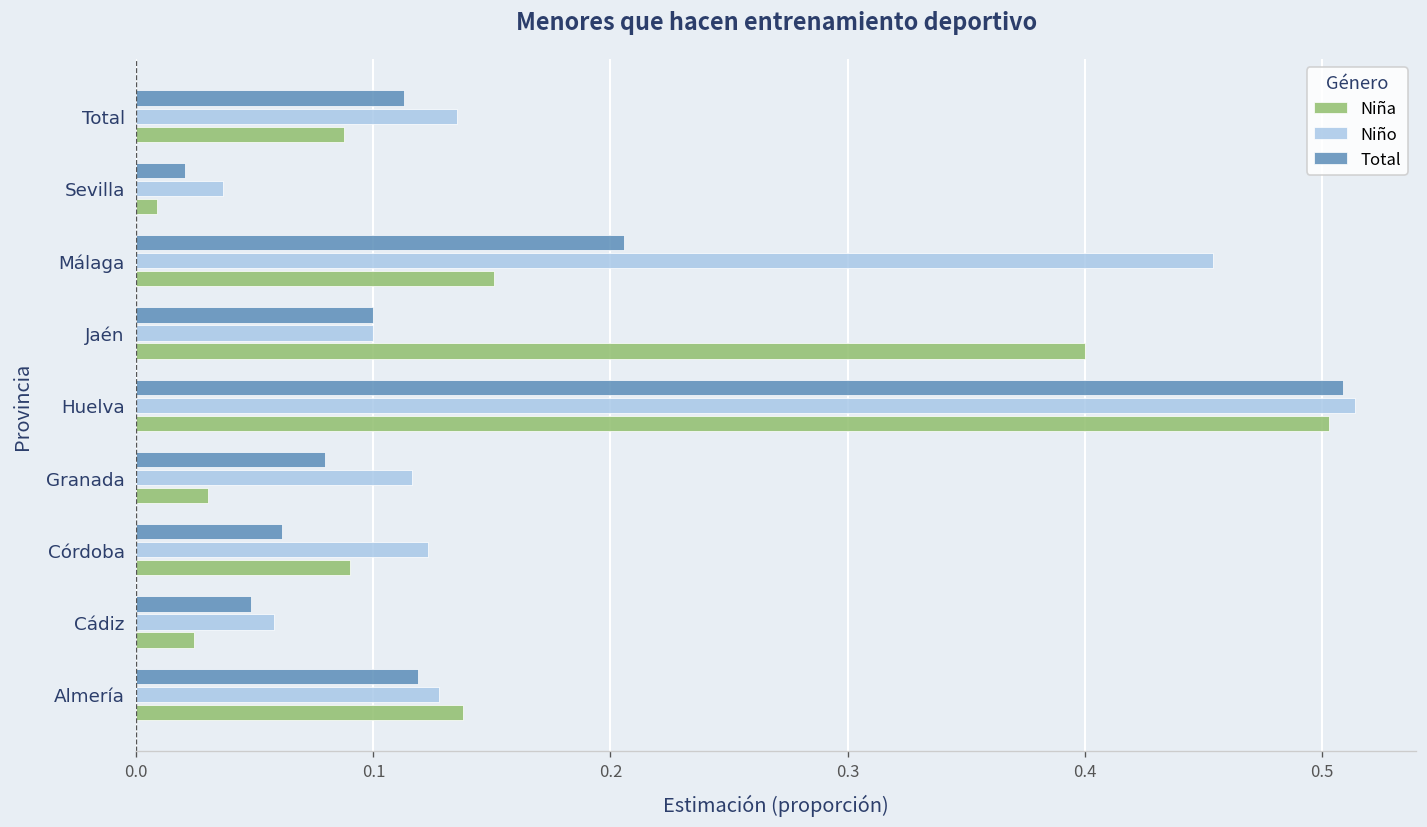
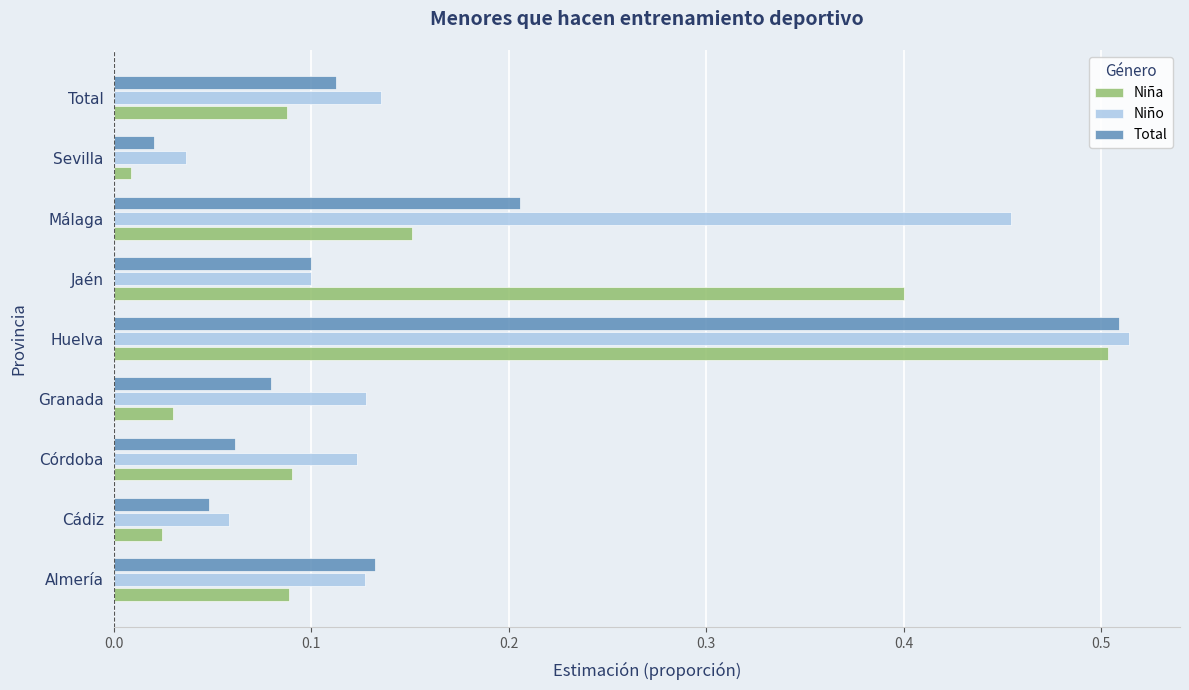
  {
    "Niña": {
      "Total": 0.088,
      "Sevilla": 0.009,
      "Málaga": 0.151,
      "Jaén": 0.400,
      "Huelva": 0.503,
      "Granada": 0.030,
      "Córdoba": 0.090,
      "Cádiz": 0.024,
-     "Almería": 0.138
+     "Almería": 0.089
    },
    "Niño": {
      "Total": 0.135,
      "Sevilla": 0.037,
      "Málaga": 0.454,
      "Jaén": 0.100,
      "Huelva": 0.514,
-     "Granada": 0.116,
+     "Granada": 0.128,
      "Córdoba": 0.123,
      "Cádiz": 0.058,
      "Almería": 0.127
    },
    "Total": {
      "Total": 0.113,
      "Sevilla": 0.021,
      "Málaga": 0.206,
      "Jaén": 0.100,
      "Huelva": 0.509,
      "Granada": 0.080,
      "Córdoba": 0.061,
      "Cádiz": 0.048,
-     "Almería": 0.119
+     "Almería": 0.132
    }
  }
